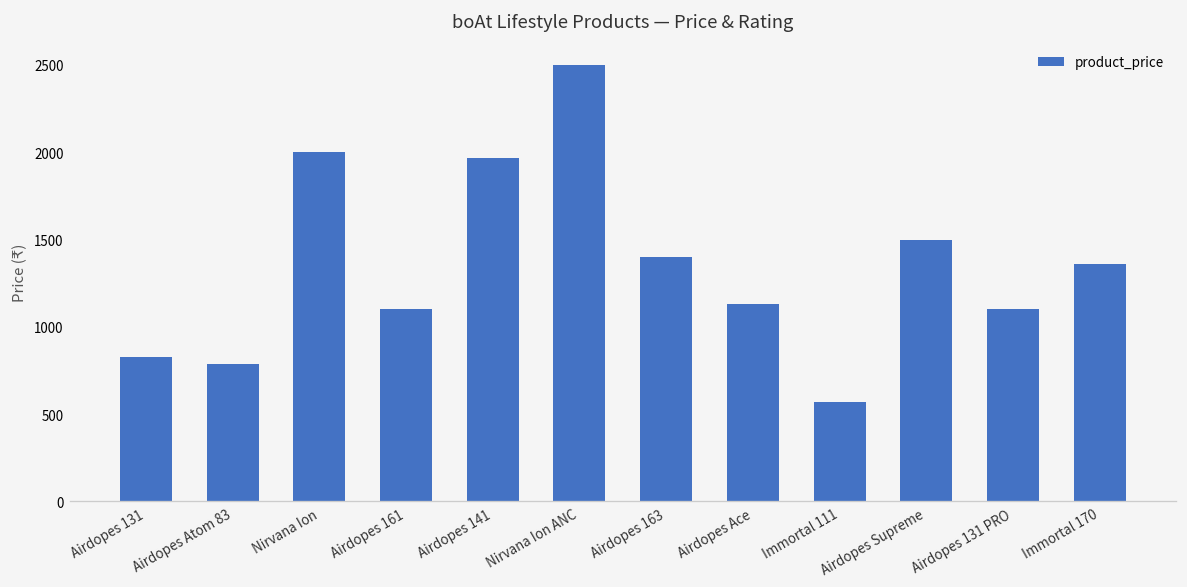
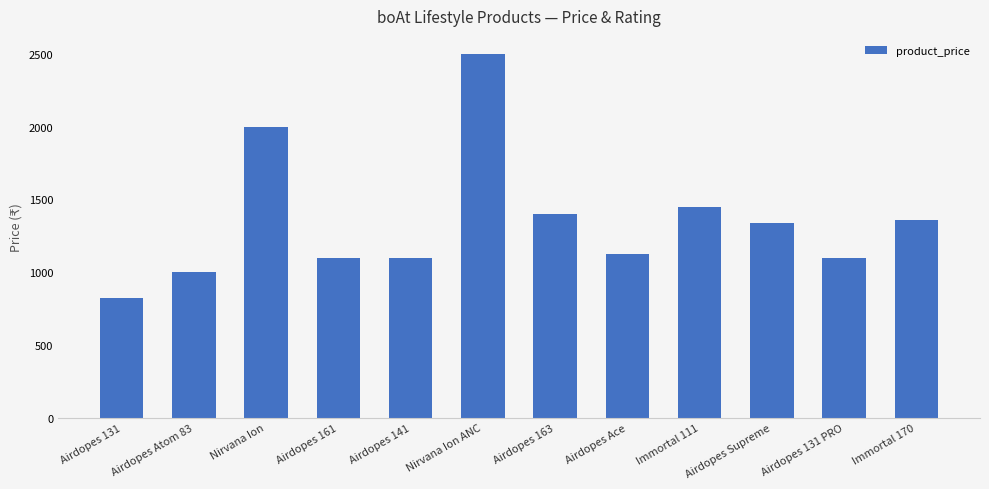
  {
    "Airdopes 131": 820,
-   "Airdopes Atom 83": 790,
+   "Airdopes Atom 83": 1000,
    "Nirvana Ion": 2000,
    "Airdopes 161": 1100,
-   "Airdopes 141": 1970,
+   "Airdopes 141": 1100,
    "Nirvana Ion ANC": 2500,
    "Airdopes 163": 1400,
    "Airdopes Ace": 1130,
-   "Immortal 111": 570,
-   "Airdopes Supreme": 1500,
+   "Immortal 111": 1450,
+   "Airdopes Supreme": 1340,
    "Airdopes 131 PRO": 1100,
    "Immortal 170": 1360
  }
